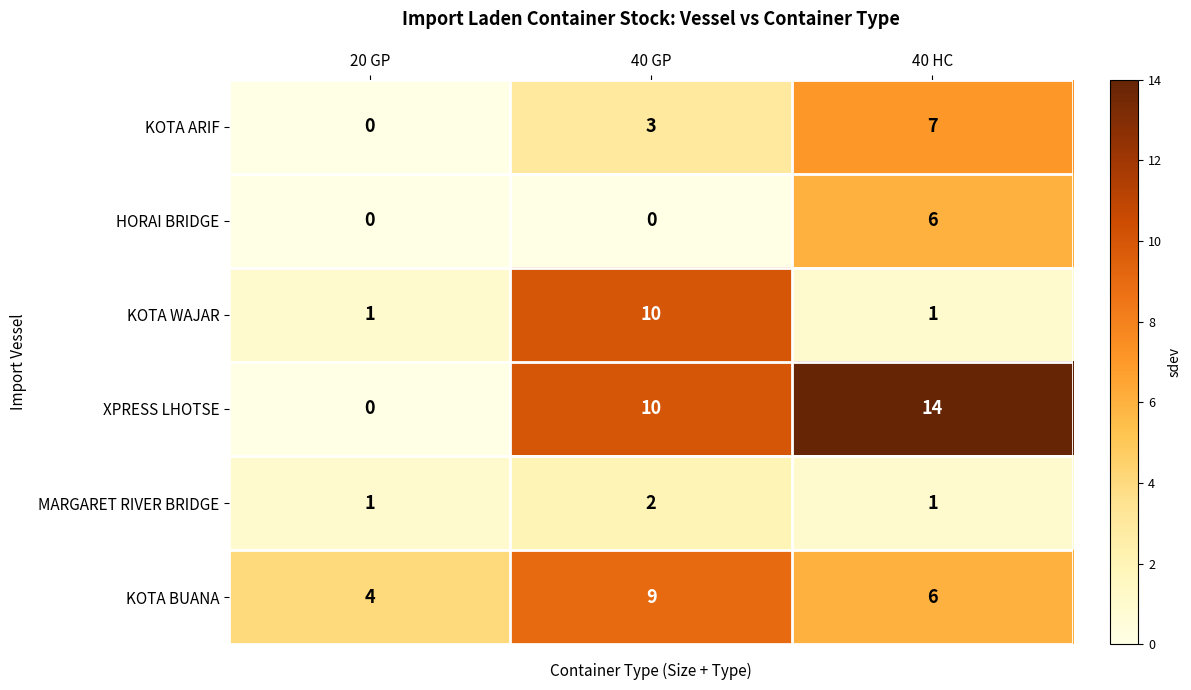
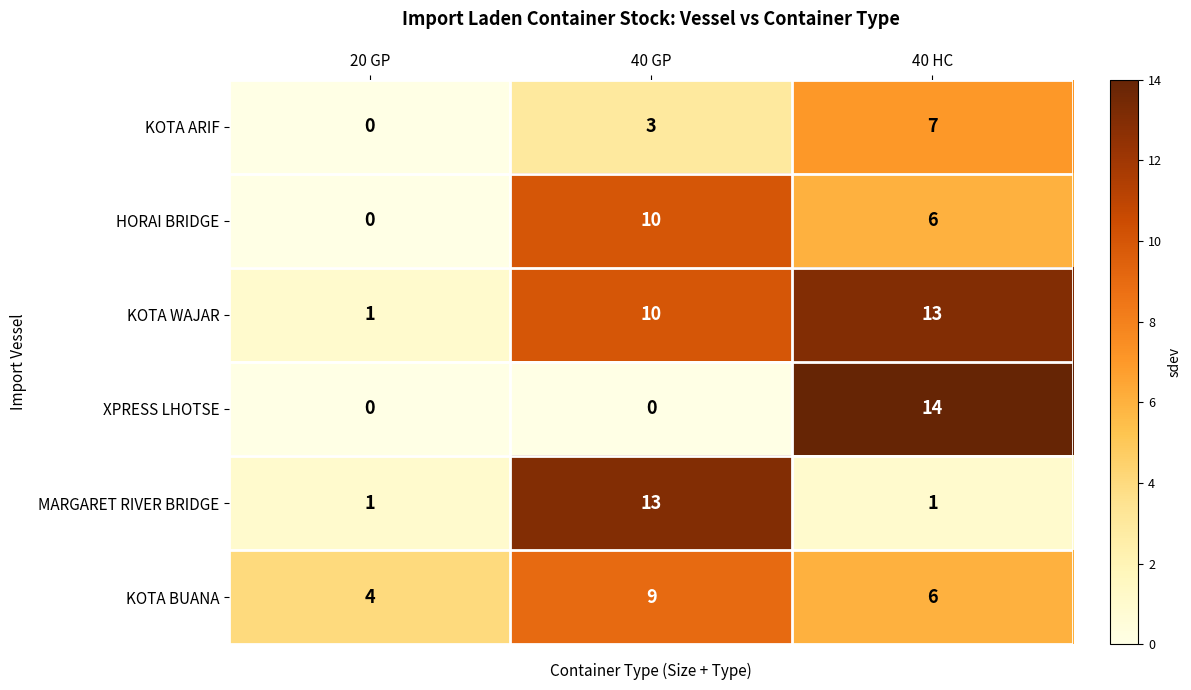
  {
    "KOTA ARIF": {
      "20 GP": 0,
      "40 GP": 3,
      "40 HC": 7
    },
    "HORAI BRIDGE": {
      "20 GP": 0,
-     "40 GP": 0,
+     "40 GP": 10,
      "40 HC": 6
    },
    "KOTA WAJAR": {
      "20 GP": 1,
      "40 GP": 10,
-     "40 HC": 1
+     "40 HC": 13
    },
    "XPRESS LHOTSE": {
      "20 GP": 0,
-     "40 GP": 10,
+     "40 GP": 0,
      "40 HC": 14
    },
    "MARGARET RIVER BRIDGE": {
      "20 GP": 1,
-     "40 GP": 2,
+     "40 GP": 13,
      "40 HC": 1
    },
    "KOTA BUANA": {
      "20 GP": 4,
      "40 GP": 9,
      "40 HC": 6
    }
  }
